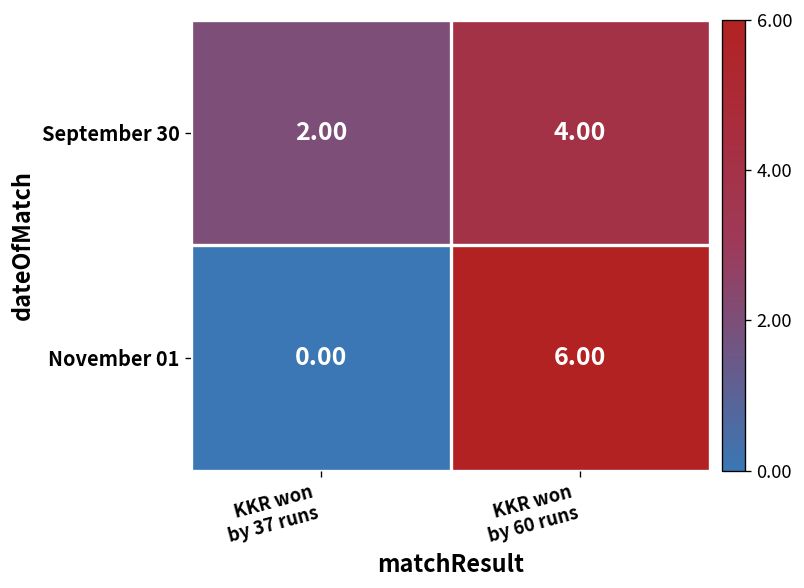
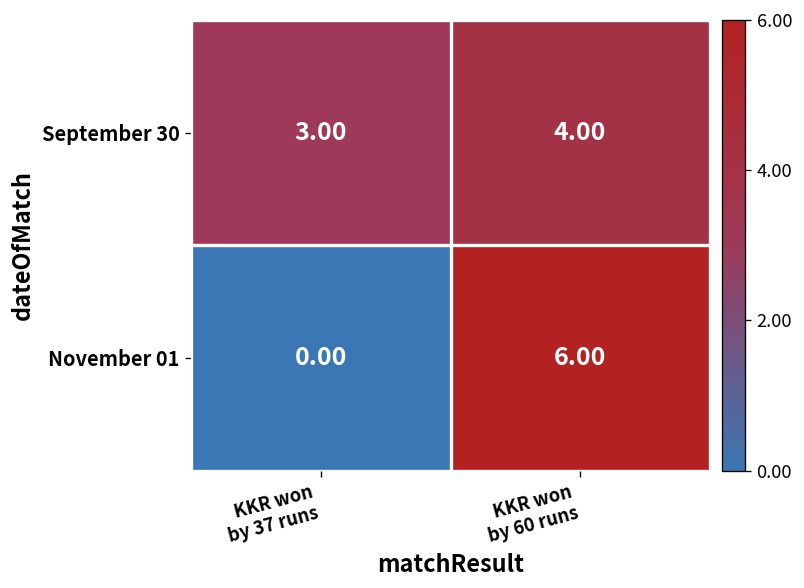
  {
    "September 30": {
-     "KKR won by 37 runs": 2.00,
+     "KKR won by 37 runs": 3.00,
      "KKR won by 60 runs": 4.00
    },
    "November 01": {
      "KKR won by 37 runs": 0.00,
      "KKR won by 60 runs": 6.00
    }
  }
